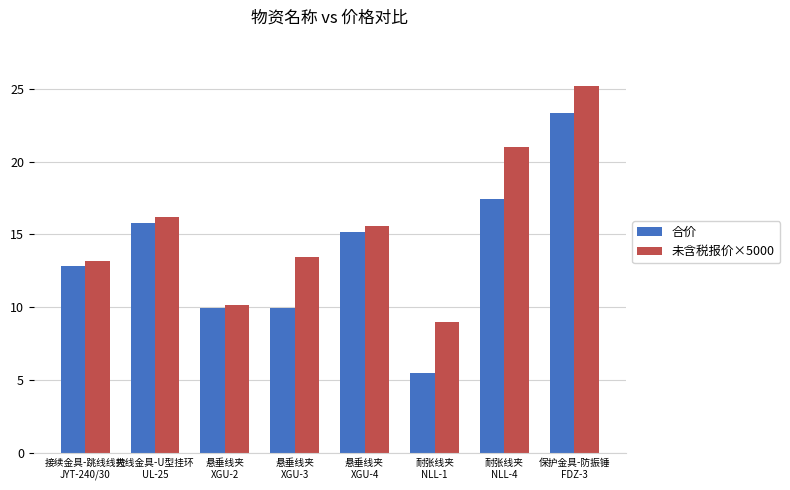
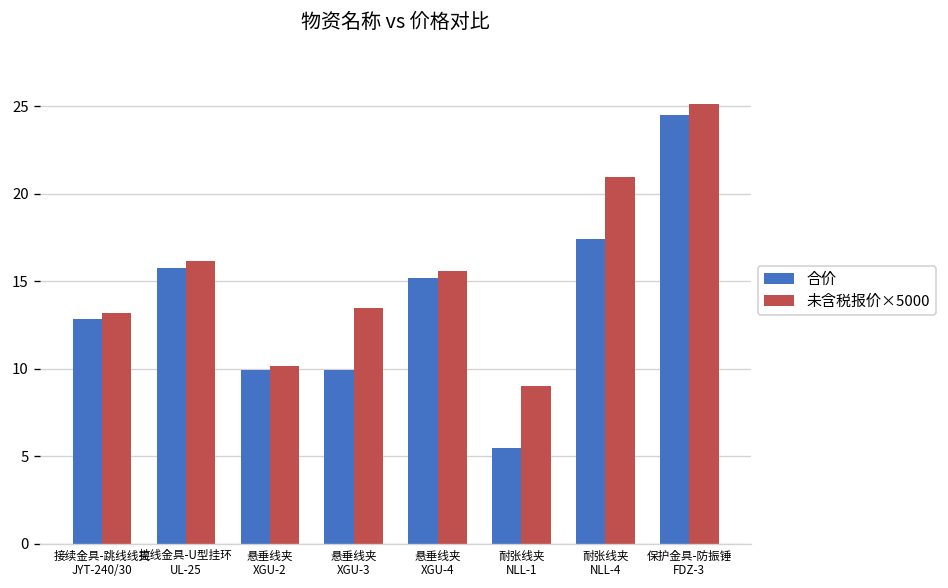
  {
    "合价": {
      "接续金具-跳线线夹 JYT-240/30": 12.8,
      "拉线金具-U型挂环 UL-25": 15.8,
      "悬垂线夹 XGU-2": 9.9,
      "悬垂线夹 XGU-3": 9.9,
      "悬垂线夹 XGU-4": 15.2,
      "耐张线夹 NLL-1": 5.5,
      "耐张线夹 NLL-4": 17.4,
-     "保护金具-防振锤 FDZ-3": 23.3
+     "保护金具-防振锤 FDZ-3": 24.5
    },
    "未含税报价×5000": {
      "接续金具-跳线线夹 JYT-240/30": 13.2,
      "拉线金具-U型挂环 UL-25": 16.2,
      "悬垂线夹 XGU-2": 10.2,
      "悬垂线夹 XGU-3": 13.5,
      "悬垂线夹 XGU-4": 15.6,
      "耐张线夹 NLL-1": 9.0,
      "耐张线夹 NLL-4": 21.0,
      "保护金具-防振锤 FDZ-3": 25.2
    }
  }
